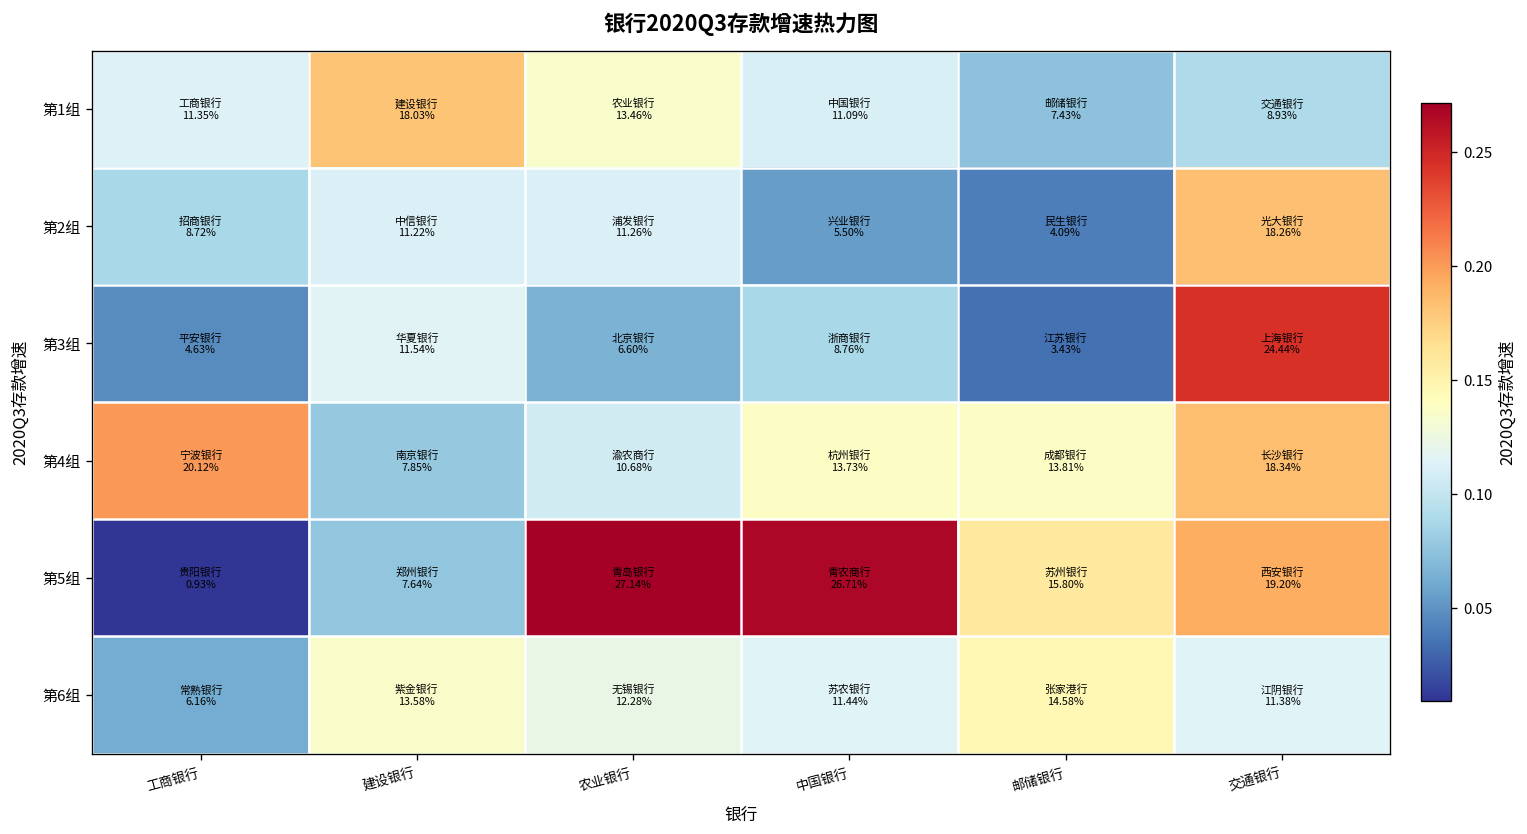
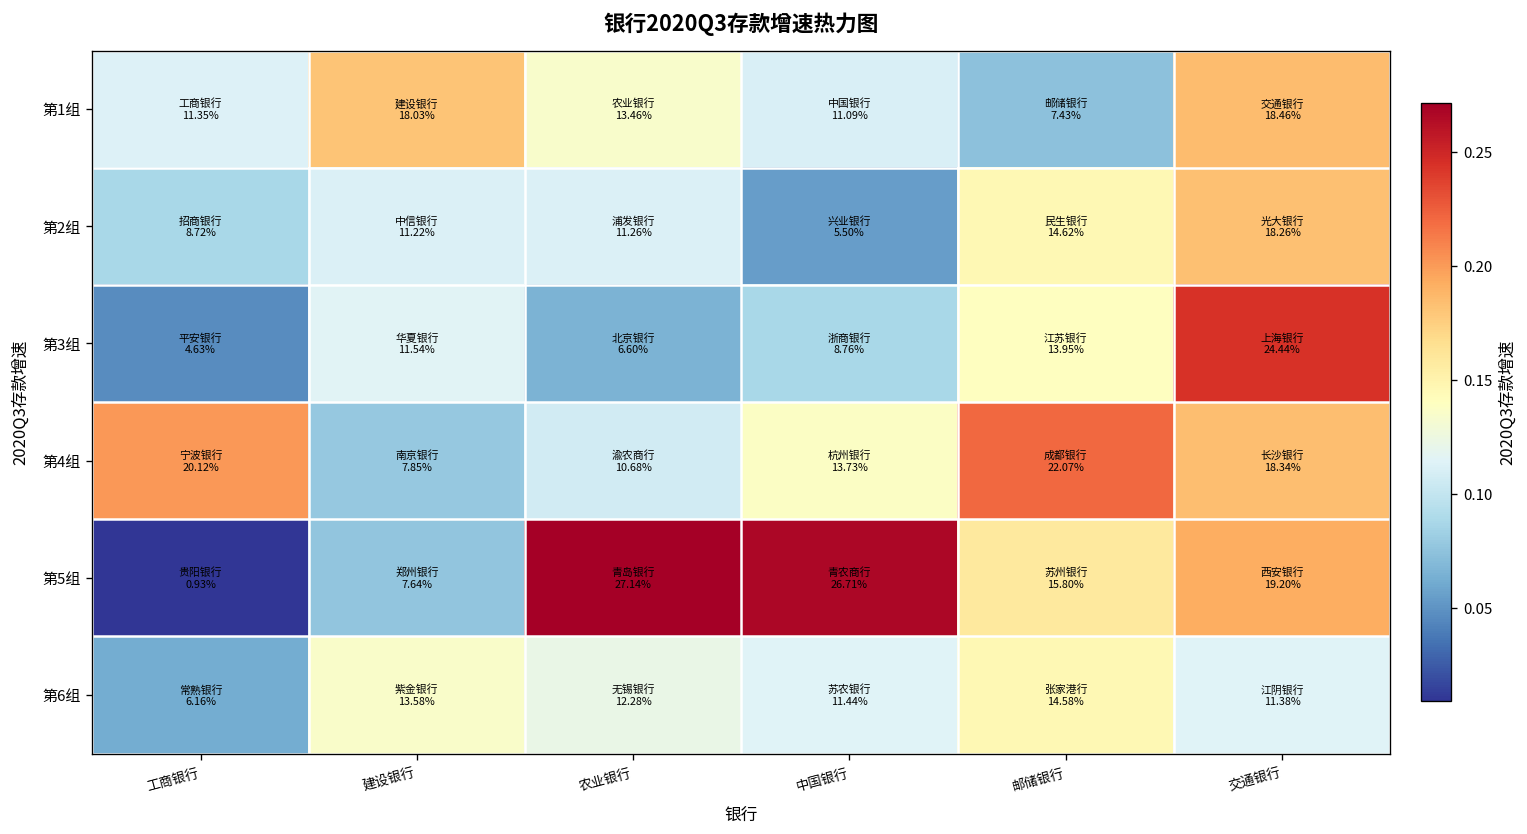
  {
    "第1组": {
      "工商银行": "11.35%",
      "建设银行": "18.03%",
      "农业银行": "13.46%",
      "中国银行": "11.09%",
      "邮储银行": "7.43%",
-     "交通银行": "8.93%"
+     "交通银行": "18.46%"
    },
    "第2组": {
      "工商银行": "8.72%",
      "建设银行": "11.22%",
      "农业银行": "11.26%",
      "中国银行": "5.50%",
-     "邮储银行": "4.09%",
+     "邮储银行": "14.62%",
      "交通银行": "18.26%"
    },
    "第3组": {
      "工商银行": "4.63%",
      "建设银行": "11.54%",
      "农业银行": "6.60%",
      "中国银行": "8.76%",
-     "邮储银行": "3.43%",
+     "邮储银行": "13.95%",
      "交通银行": "24.44%"
    },
    "第4组": {
      "工商银行": "20.12%",
      "建设银行": "7.85%",
      "农业银行": "10.68%",
      "中国银行": "13.73%",
-     "邮储银行": "13.81%",
+     "邮储银行": "22.07%",
      "交通银行": "18.34%"
    },
    "第5组": {
      "工商银行": "0.93%",
      "建设银行": "7.64%",
      "农业银行": "27.14%",
      "中国银行": "26.71%",
      "邮储银行": "15.80%",
      "交通银行": "19.20%"
    },
    "第6组": {
      "工商银行": "6.16%",
      "建设银行": "13.58%",
      "农业银行": "12.28%",
      "中国银行": "11.44%",
      "邮储银行": "14.58%",
      "交通银行": "11.38%"
    }
  }
